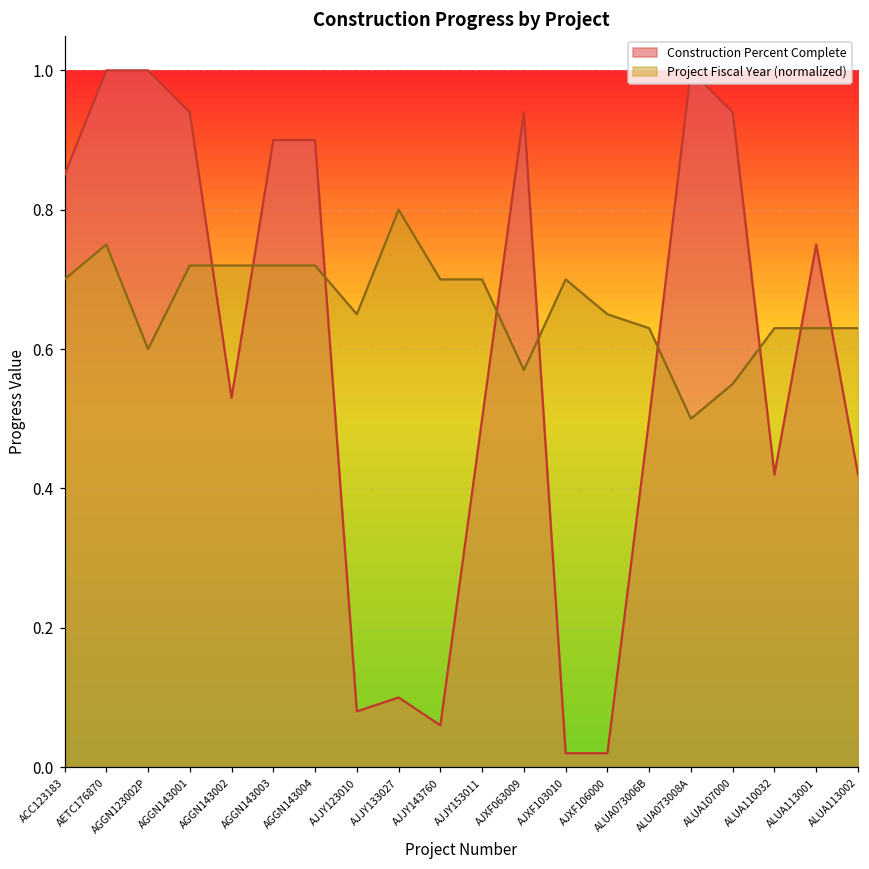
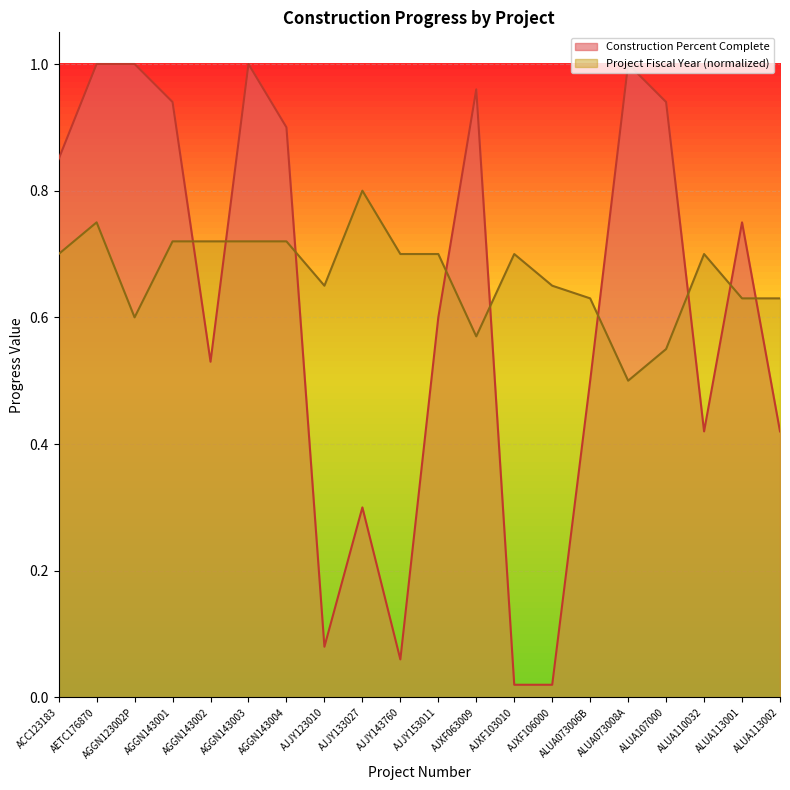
  {
    "Construction Percent Complete": {
      "ACC123183": 0.85,
      "AETC176870": 1.00,
      "AGGN123002P": 1.00,
      "AGGN143001": 0.94,
      "AGGN143002": 0.53,
-     "AGGN143003": 0.9,
+     "AGGN143003": 1.0,
      "AGGN143004": 0.90,
      "AJJY123010": 0.08,
-     "AJJY133027": 0.1,
+     "AJJY133027": 0.3,
      "AJJY143760": 0.06,
-     "AJJY153011": 0.5,
-     "AJXF063009": 0.94,
+     "AJJY153011": 0.6,
+     "AJXF063009": 0.96,
      "AJXF103010": 0.02,
      "AJXF106000": 0.02,
      "ALUA073006B": 0.50,
      "ALUA107000": 0.94,
      "ALUA110032": 0.42,
      "ALUA113001": 0.75,
      "ALUA113002": 0.42
    },
    "Project Fiscal Year (normalized)": {
      "ACC123183": 0.70,
      "AETC176870": 0.75,
      "AGGN123002P": 0.60,
      "AGGN143001": 0.72,
      "AGGN143002": 0.72,
      "AGGN143003": 0.72,
      "AGGN143004": 0.72,
      "AJJY123010": 0.65,
      "AJJY133027": 0.80,
      "AJJY143760": 0.70,
      "AJJY153011": 0.70,
      "AJXF063009": 0.57,
      "AJXF103010": 0.70,
      "AJXF106000": 0.65,
      "ALUA073006B": 0.63,
      "ALUA073008A": 0.50,
      "ALUA107000": 0.55,
-     "ALUA110032": 0.63,
+     "ALUA110032": 0.70,
      "ALUA113001": 0.63,
      "ALUA113002": 0.63
    }
  }
